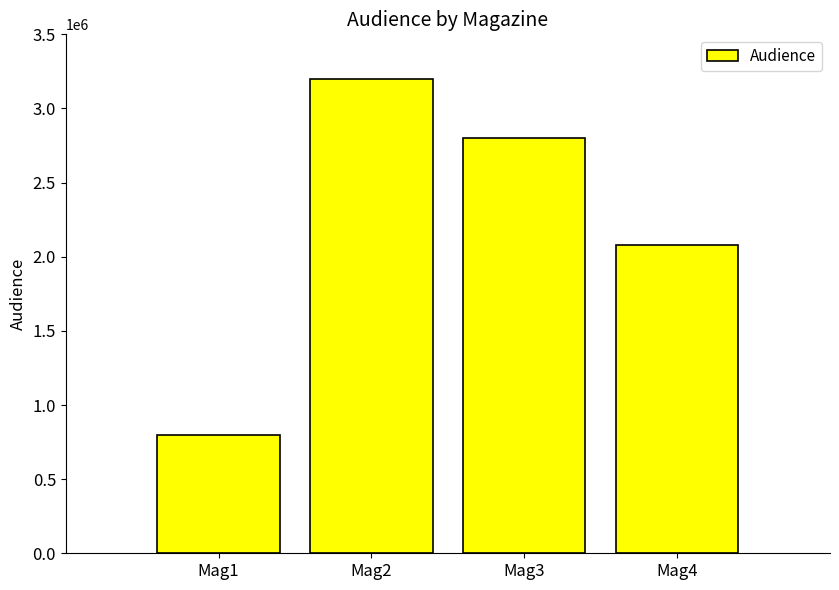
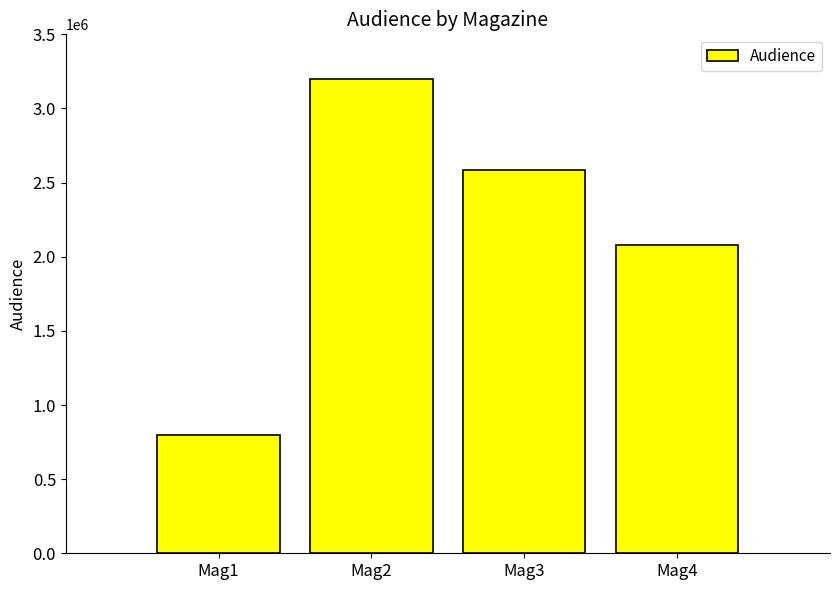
  {
    "Mag1": 800000,
    "Mag2": 3200000,
-   "Mag3": 2800000,
+   "Mag3": 2590000,
    "Mag4": 2080000
  }
